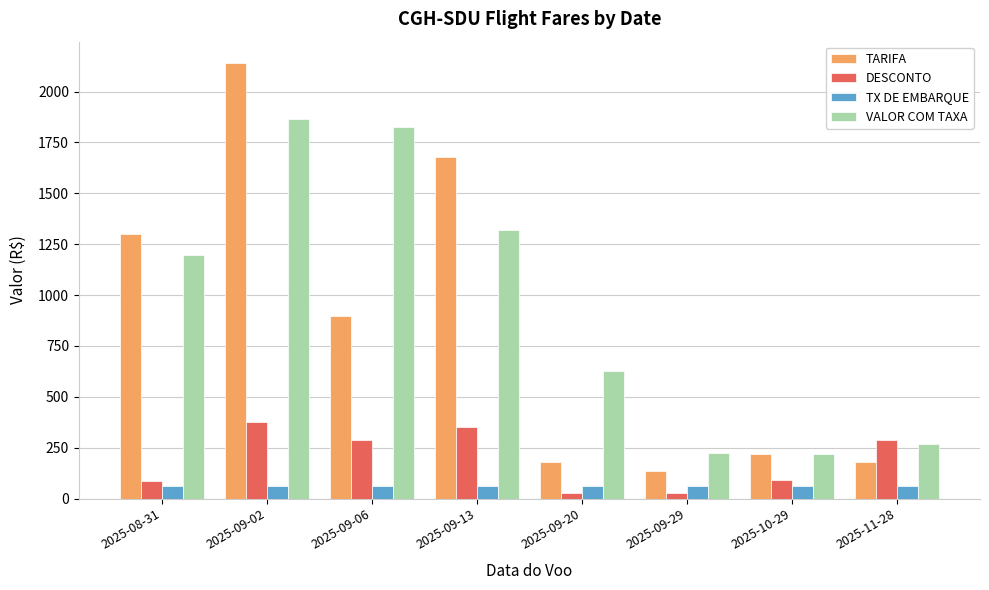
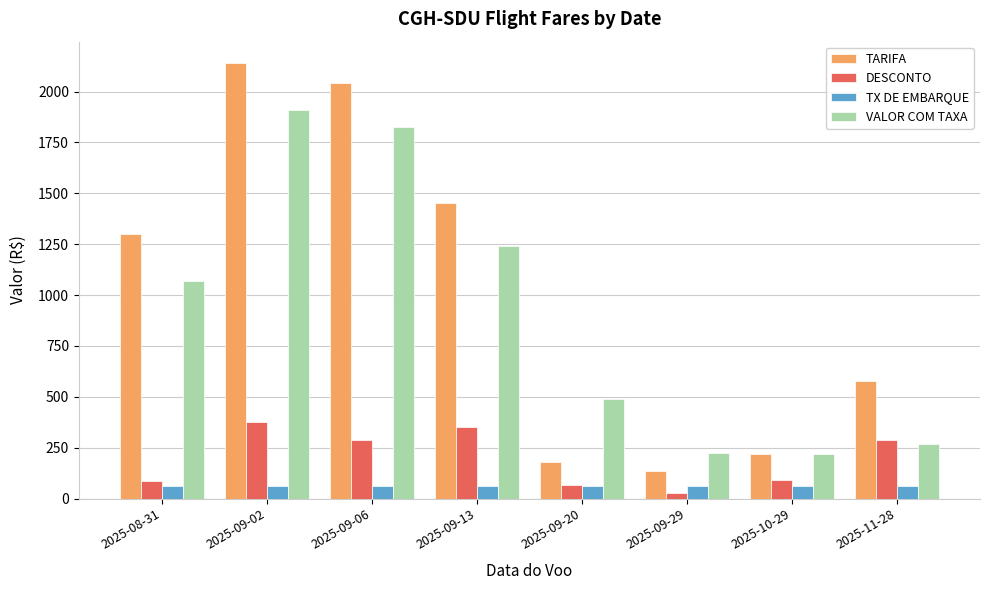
  {
    "TARIFA": {
      "2025-08-31": 1300,
      "2025-09-02": 2140,
-     "2025-09-06": 900,
-     "2025-09-13": 1680,
+     "2025-09-06": 2040,
+     "2025-09-13": 1450,
      "2025-09-20": 180,
      "2025-09-29": 130,
      "2025-10-29": 220,
-     "2025-11-28": 180
+     "2025-11-28": 580
    },
    "DESCONTO": {
      "2025-08-31": 90,
      "2025-09-02": 380,
      "2025-09-06": 290,
      "2025-09-13": 350,
-     "2025-09-20": 30,
+     "2025-09-20": 70,
      "2025-09-29": 30,
      "2025-10-29": 90,
      "2025-11-28": 290
    },
    "TX DE EMBARQUE": {
      "2025-08-31": 60,
      "2025-09-02": 60,
      "2025-09-06": 60,
      "2025-09-13": 60,
      "2025-09-20": 60,
      "2025-09-29": 60,
      "2025-10-29": 60,
      "2025-11-28": 60
    },
    "VALOR COM TAXA": {
-     "2025-08-31": 1200,
-     "2025-09-02": 1860,
+     "2025-08-31": 1070,
+     "2025-09-02": 1910,
      "2025-09-06": 1830,
-     "2025-09-13": 1320,
-     "2025-09-20": 630,
+     "2025-09-13": 1240,
+     "2025-09-20": 490,
      "2025-09-29": 220,
      "2025-10-29": 220,
      "2025-11-28": 270
    }
  }
